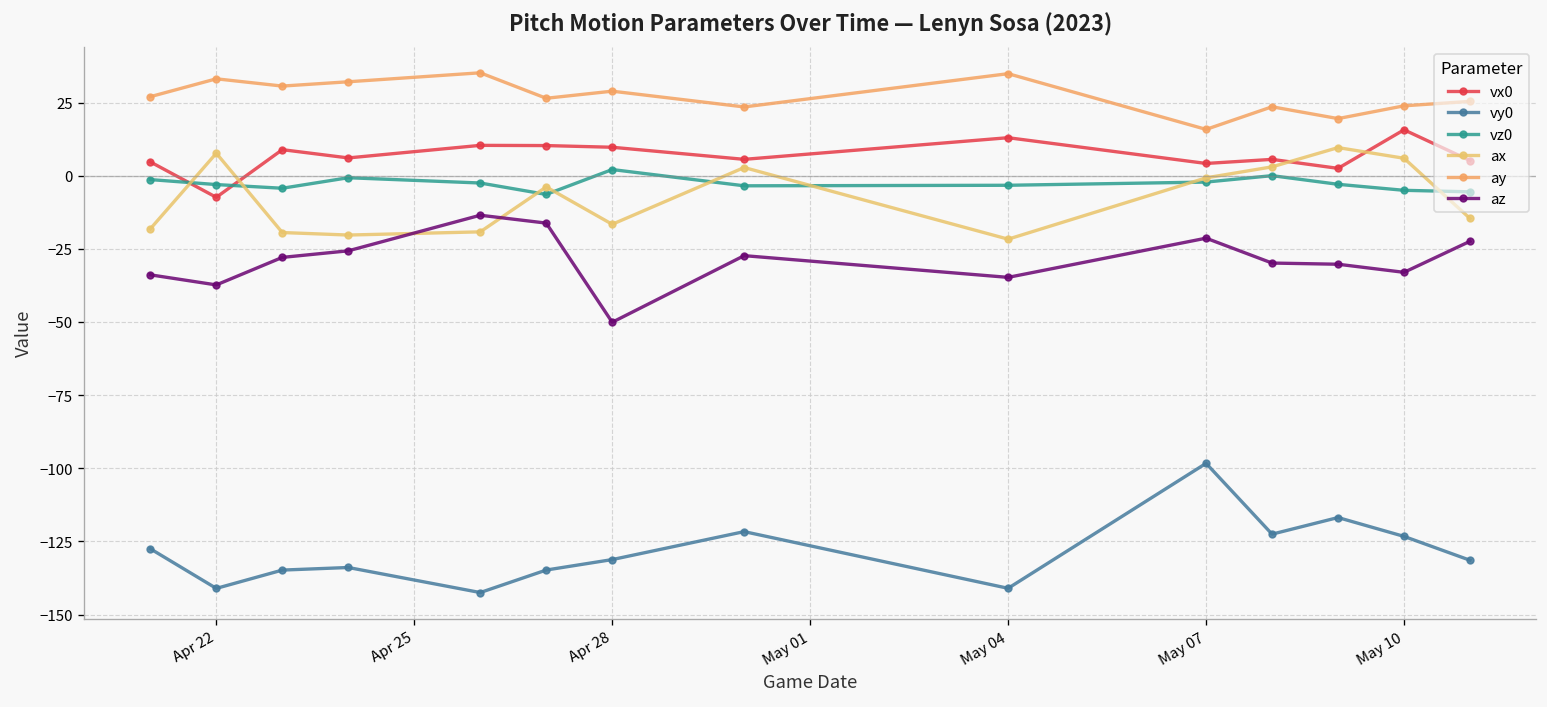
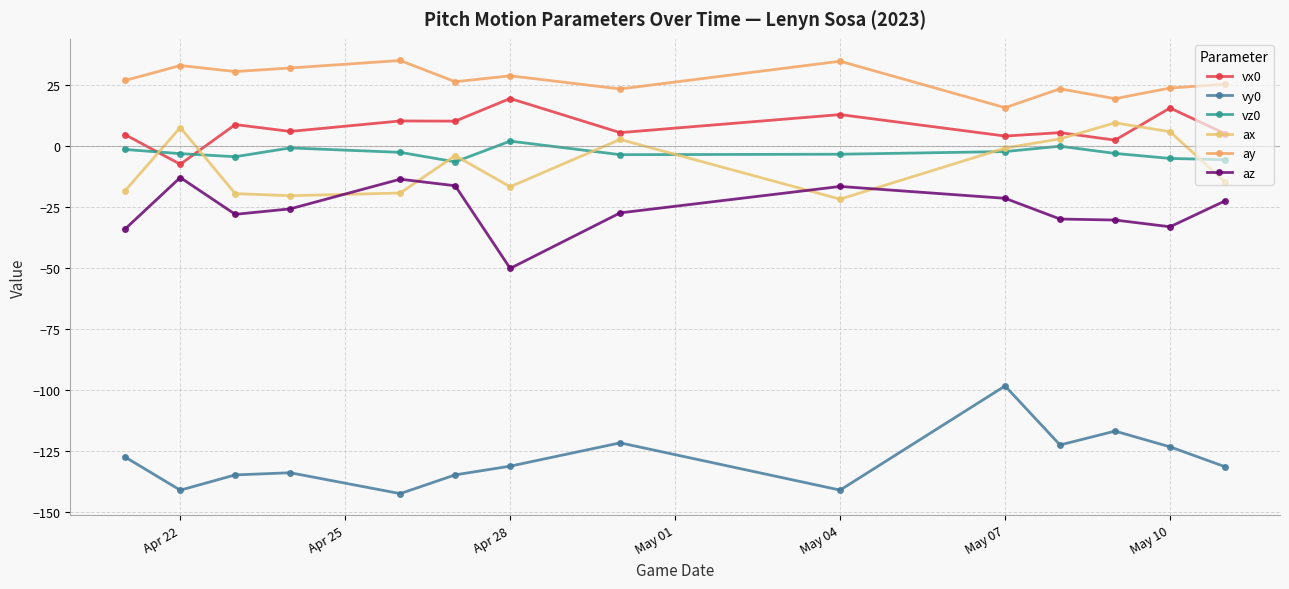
  {
    "vx0": {
      "Apr 22": -7,
-     "Apr 28": 10,
+     "Apr 28": 20,
      "May 04": 13,
      "May 07": 4,
      "May 10": 16
    },
    "az": {
-     "Apr 22": -37,
+     "Apr 22": -13,
      "Apr 28": -50,
-     "May 04": -35,
+     "May 04": -16,
      "May 07": -21,
      "May 10": -33
    }
  }
